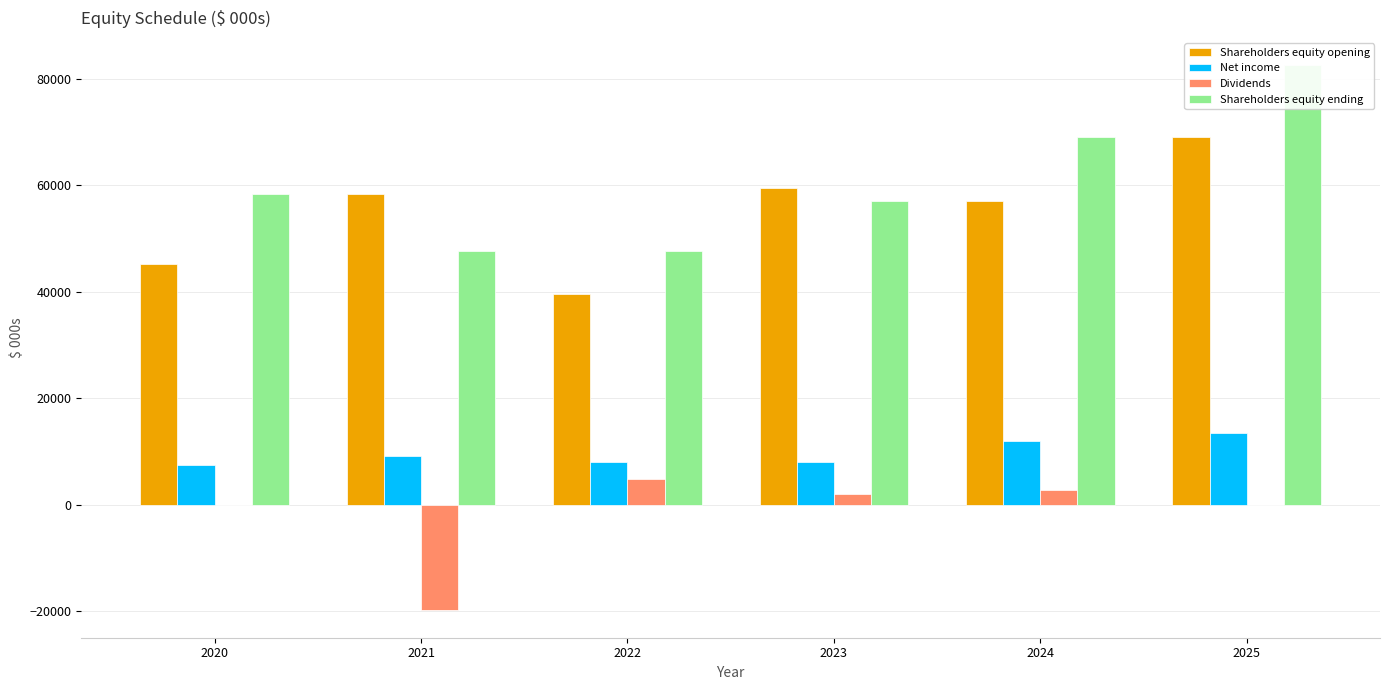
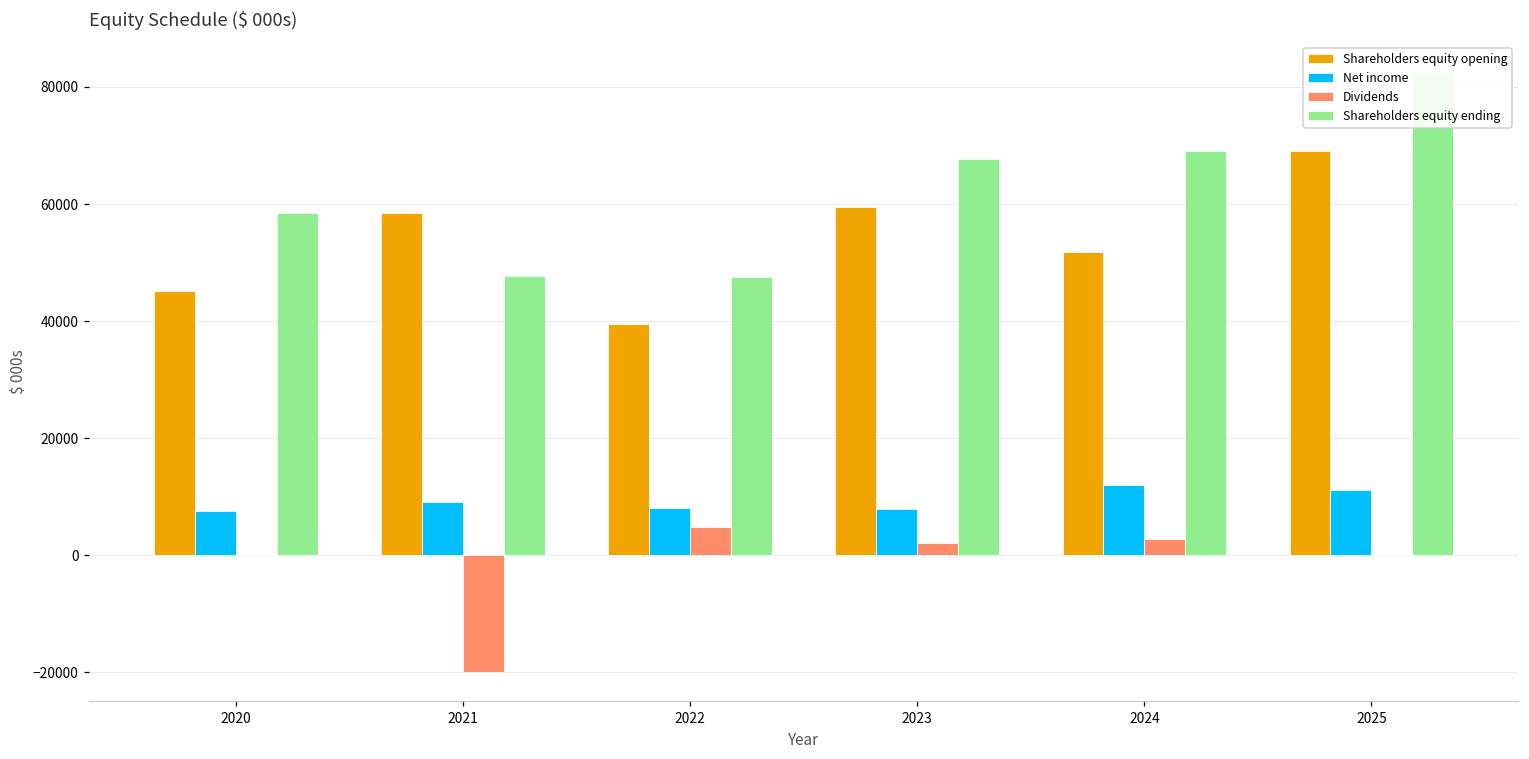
  {
    "Shareholders equity opening": {
      "2020": 45000,
      "2021": 58000,
      "2022": 40000,
      "2023": 59000,
-     "2024": 57000,
+     "2024": 52000,
      "2025": 69000
    },
    "Net income": {
      "2020": 8000,
      "2021": 9000,
      "2022": 8000,
      "2023": 8000,
      "2024": 12000,
-     "2025": 13000
+     "2025": 11000
    },
    "Dividends": {
      "2020": 0,
      "2021": -20000,
      "2022": 5000,
      "2023": 2000,
      "2024": 3000,
      "2025": 0
    },
    "Shareholders equity ending": {
      "2020": 58000,
      "2021": 48000,
      "2022": 48000,
-     "2023": 57000,
+     "2023": 68000,
      "2024": 69000
    }
  }
